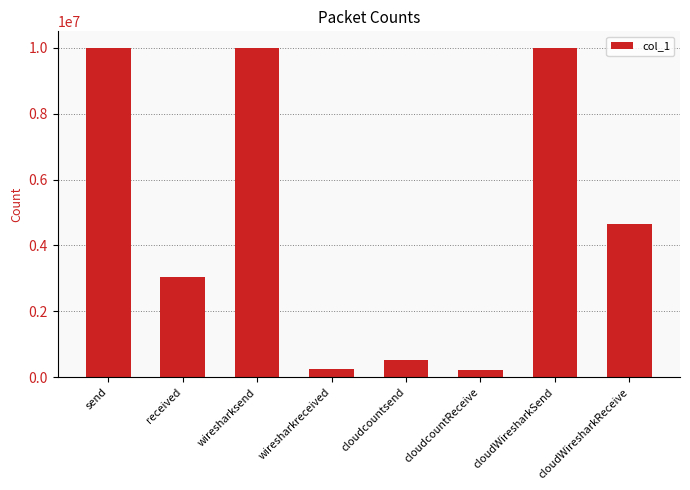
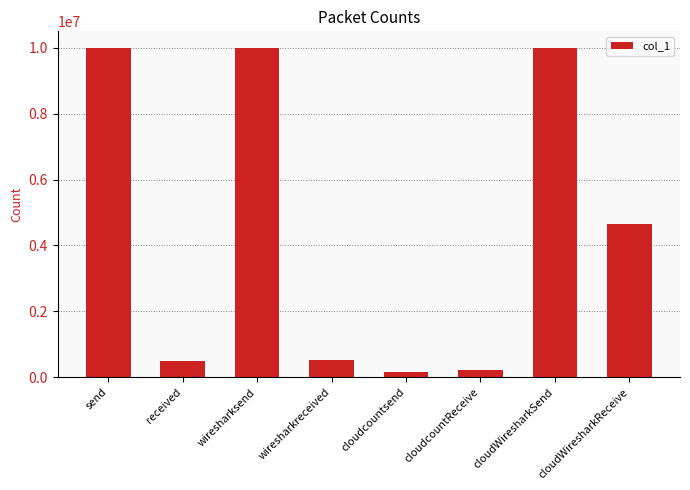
  {
    "send": 10000000,
-   "received": 3000000,
+   "received": 500000,
    "wiresharksend": 10000000,
-   "wiresharkreceived": 200000,
-   "cloudcountsend": 500000,
+   "wiresharkreceived": 500000,
+   "cloudcountsend": 200000,
    "cloudcountReceive": 200000,
    "cloudWiresharkSend": 10000000,
    "cloudWiresharkReceive": 4600000
  }
